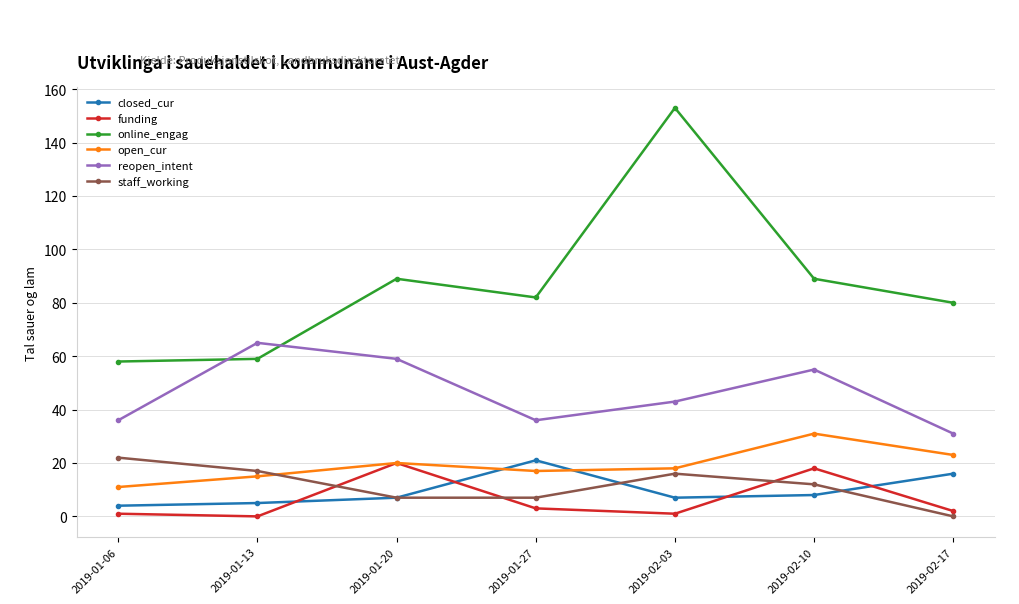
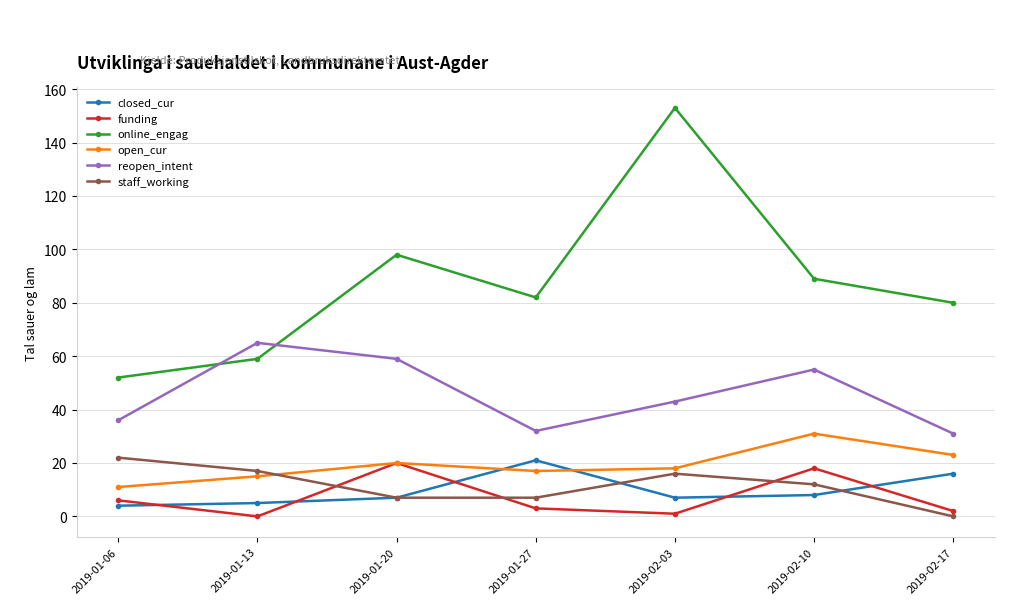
  {
    "closed_cur": {
      "2019-01-06": 4,
      "2019-01-13": 5,
      "2019-01-27": 21,
      "2019-02-03": 7,
      "2019-02-10": 8,
      "2019-02-17": 16
    },
    "funding": {
-     "2019-01-06": 1,
+     "2019-01-06": 6,
      "2019-01-13": 0,
      "2019-01-27": 3,
      "2019-02-03": 1,
      "2019-02-10": 18,
      "2019-02-17": 2
    },
    "online_engag": {
-     "2019-01-06": 58,
+     "2019-01-06": 52,
      "2019-01-13": 59,
-     "2019-01-20": 89,
+     "2019-01-20": 98,
      "2019-01-27": 82,
      "2019-02-03": 153,
      "2019-02-10": 89,
      "2019-02-17": 80
    },
    "open_cur": {
      "2019-01-06": 11,
      "2019-01-13": 15,
      "2019-01-27": 17,
      "2019-02-03": 18,
      "2019-02-10": 31,
      "2019-02-17": 23
    },
    "reopen_intent": {
      "2019-01-06": 36,
      "2019-01-13": 65,
      "2019-01-20": 59,
-     "2019-01-27": 36,
+     "2019-01-27": 32,
      "2019-02-03": 43,
      "2019-02-10": 55,
      "2019-02-17": 31
    },
    "staff_working": {
      "2019-01-06": 22,
      "2019-01-13": 17,
      "2019-01-27": 7,
      "2019-02-03": 16,
      "2019-02-10": 12,
      "2019-02-17": 0
    }
  }
